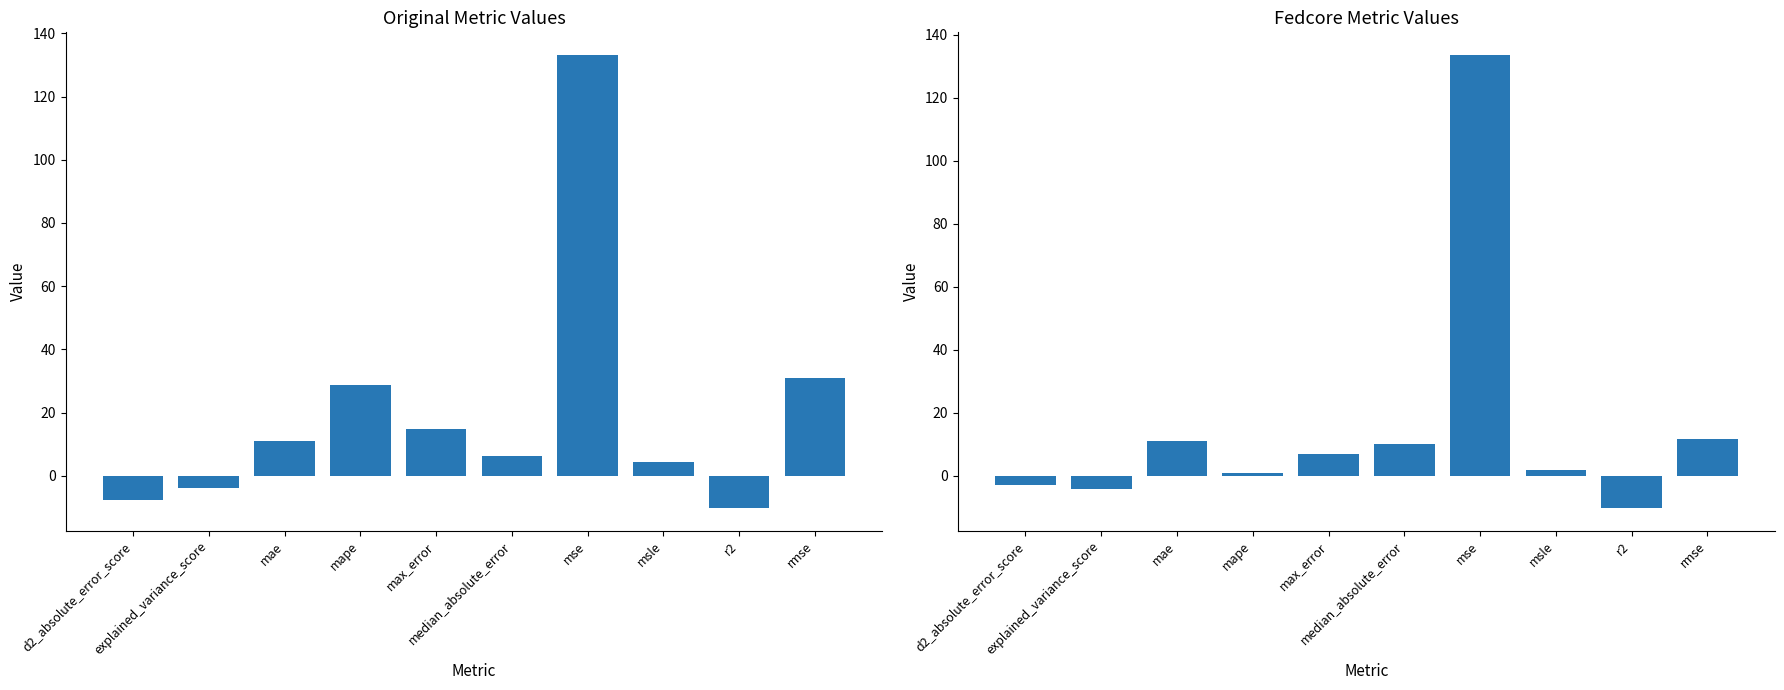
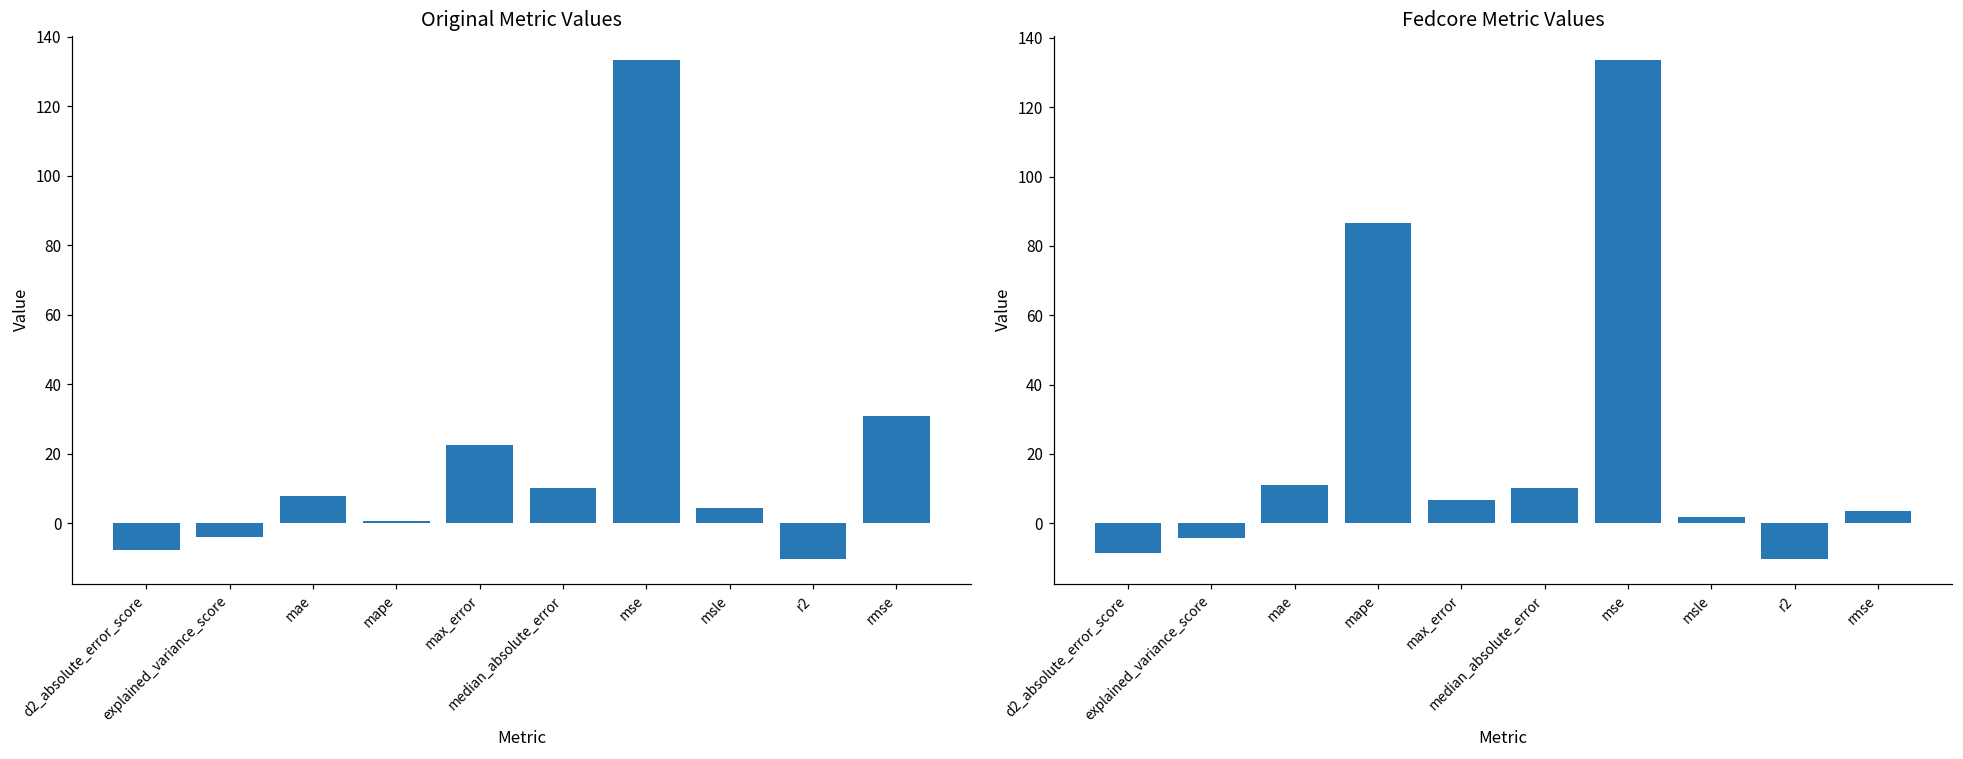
  {
    "Original Metric Values": {
      "d2_absolute_error_score": -8,
      "explained_variance_score": -4,
-     "mae": 11,
-     "mape": 29,
-     "max_error": 15,
-     "median_absolute_error": 6,
+     "mae": 8,
+     "mape": 1,
+     "max_error": 22,
+     "median_absolute_error": 10,
      "mse": 133,
      "msle": 4,
      "r2": -10,
      "rmse": 31
    },
    "Fedcore Metric Values": {
-     "d2_absolute_error_score": -3,
+     "d2_absolute_error_score": -8,
      "explained_variance_score": -4,
      "mae": 11,
-     "mape": 1,
+     "mape": 87,
      "max_error": 7,
      "median_absolute_error": 10,
      "mse": 134,
      "msle": 2,
      "r2": -10,
-     "rmse": 12
+     "rmse": 3
    }
  }
